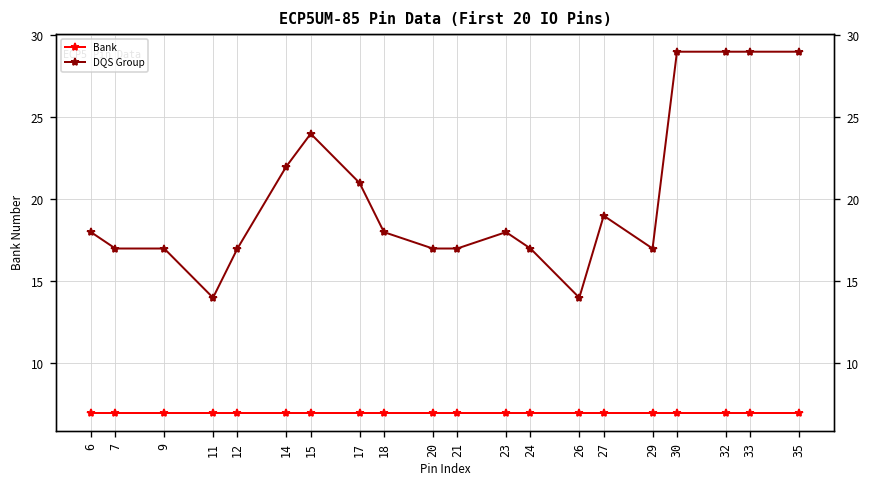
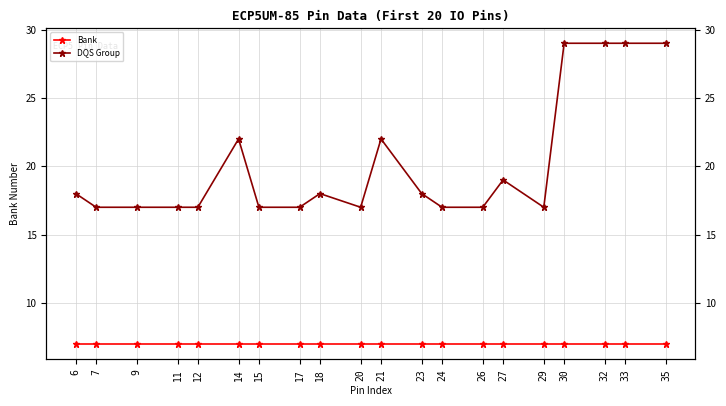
  {
    "Bank": {
      "6": 7,
      "7": 7,
      "9": 7,
      "11": 7,
      "12": 7,
      "14": 7,
      "15": 7,
      "17": 7,
      "18": 7,
      "20": 7,
      "21": 7,
      "23": 7,
      "24": 7,
      "26": 7,
      "27": 7,
      "29": 7,
      "30": 7,
      "32": 7,
      "33": 7,
      "35": 7
    },
    "DQS Group": {
      "6": 18,
      "7": 17,
      "9": 17,
-     "11": 14,
+     "11": 17,
      "12": 17,
      "14": 22,
-     "15": 24,
-     "17": 21,
+     "15": 17,
+     "17": 17,
      "18": 18,
      "20": 17,
-     "21": 17,
+     "21": 22,
      "23": 18,
      "24": 17,
-     "26": 14,
+     "26": 17,
      "27": 19,
      "29": 17,
      "30": 29,
      "32": 29,
      "33": 29,
      "35": 29
    }
  }
